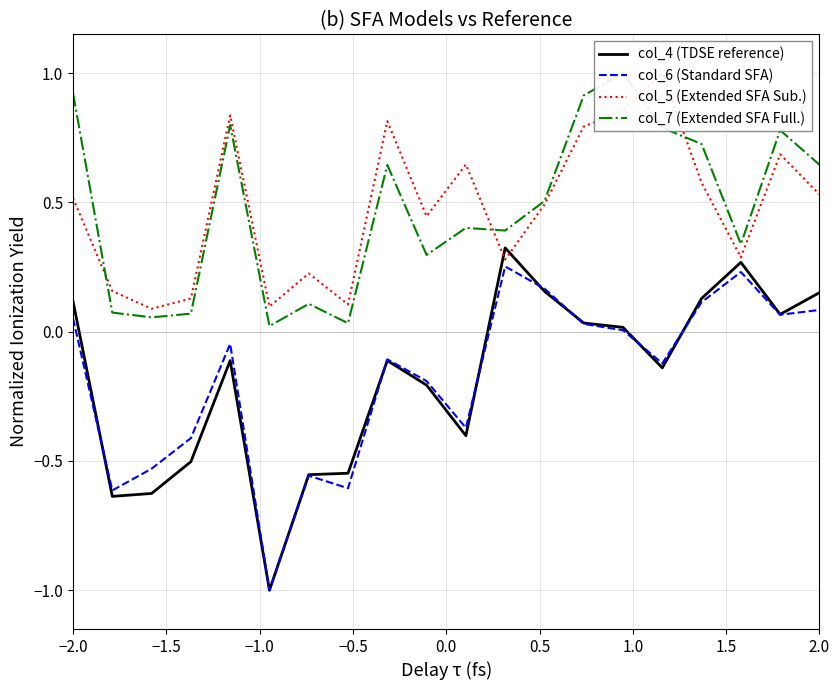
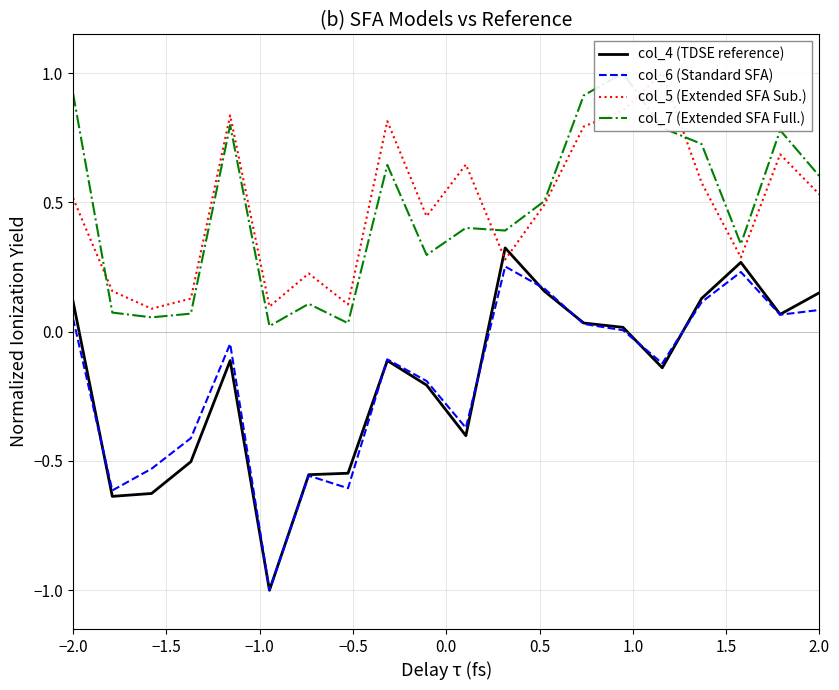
  {
    "col_4 (TDSE reference)": {
      "−2.0": 0.12,
      "2.0": 0.15
    },
    "col_6 (Standard SFA)": {
      "−2.0": 0.05,
      "2.0": 0.08
    },
    "col_5 (Extended SFA Sub.)": {
      "−2.0": 0.52,
      "2.0": 0.53
    },
    "col_7 (Extended SFA Full.)": {
      "−2.0": 0.92,
-     "2.0": 0.65
+     "2.0": 0.60
    }
  }
